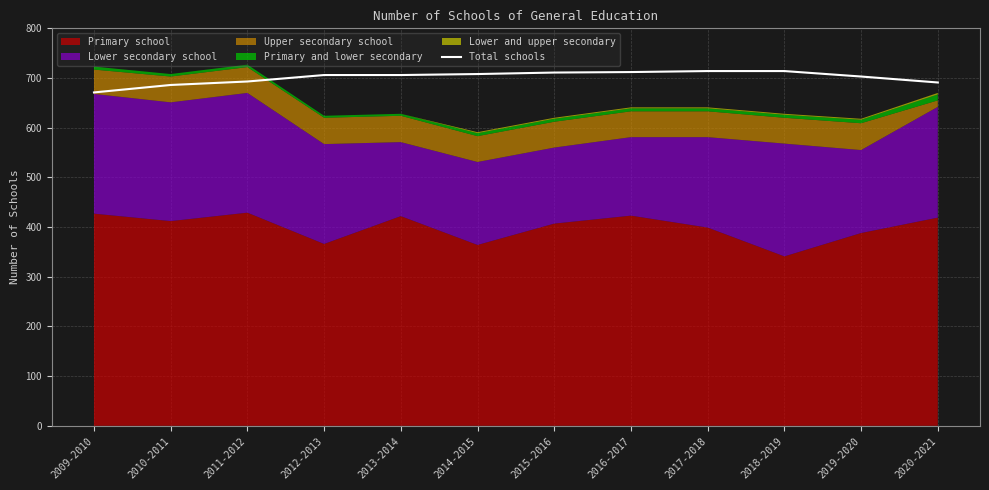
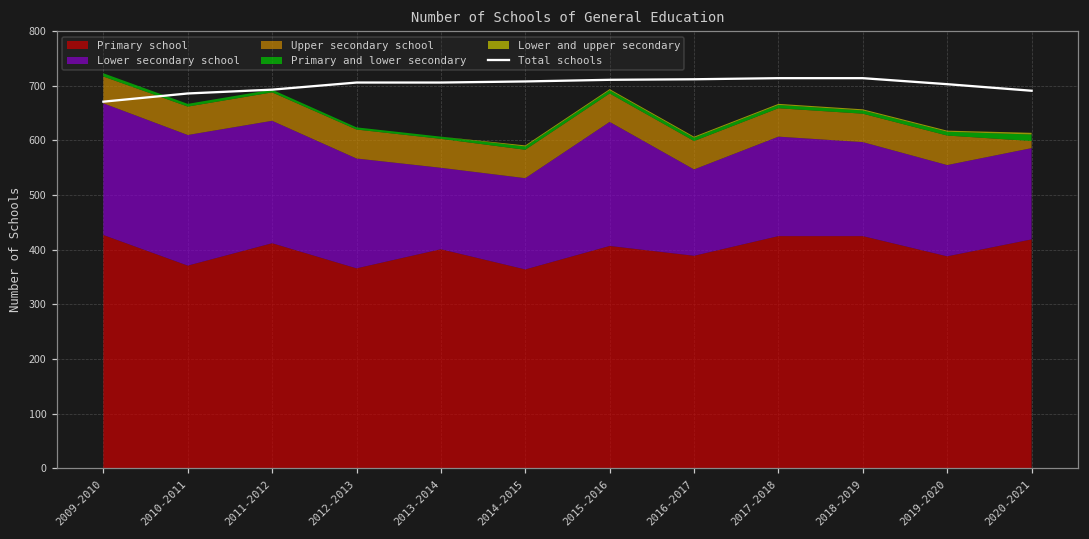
  {
    "Primary school": {
      "2009-2010": 430,
-     "2010-2011": 410,
-     "2011-2012": 430,
+     "2010-2011": 370,
+     "2011-2012": 410,
      "2012-2013": 370,
-     "2013-2014": 420,
+     "2013-2014": 400,
      "2014-2015": 360,
      "2015-2016": 410,
-     "2016-2017": 420,
-     "2017-2018": 400,
-     "2018-2019": 340,
+     "2016-2017": 390,
+     "2017-2018": 430,
+     "2018-2019": 430,
      "2019-2020": 390,
      "2020-2021": 420
    },
    "Total schools": {
      "2010-2011": 690,
      "2012-2013": 710,
      "2013-2014": 710,
      "2014-2015": 710,
      "2015-2016": 710,
      "2016-2017": 710,
      "2017-2018": 710,
      "2018-2019": 710,
      "2019-2020": 700,
      "2020-2021": 690
    },
    "Lower secondary school": {
      "2010-2011": 240,
-     "2011-2012": 240,
+     "2011-2012": 220,
      "2012-2013": 200,
      "2013-2014": 150,
      "2014-2015": 170,
-     "2015-2016": 150,
+     "2015-2016": 230,
      "2016-2017": 160,
      "2017-2018": 180,
-     "2018-2019": 230,
+     "2018-2019": 170,
      "2019-2020": 170,
-     "2020-2021": 220
+     "2020-2021": 170
    },
    "Upper secondary school": {
      "2009-2010": 50,
      "2014-2015": 50,
      "2015-2016": 50,
      "2016-2017": 50,
      "2017-2018": 50,
      "2018-2019": 50,
      "2019-2020": 50,
      "2020-2021": 10
    }
  }
